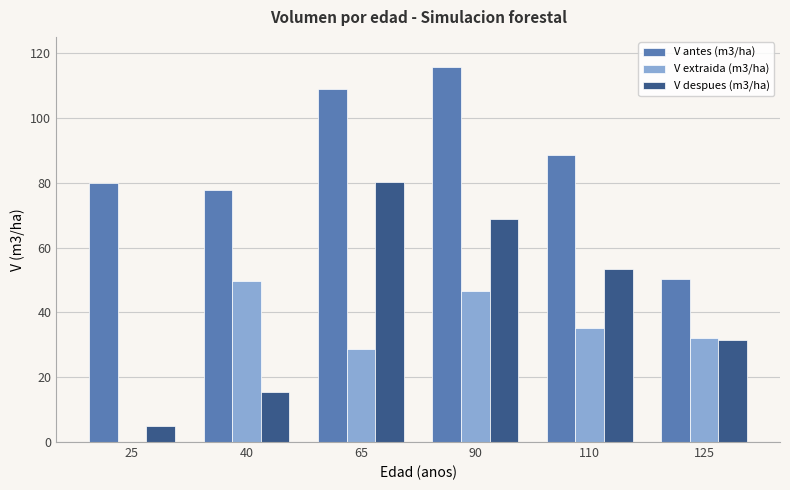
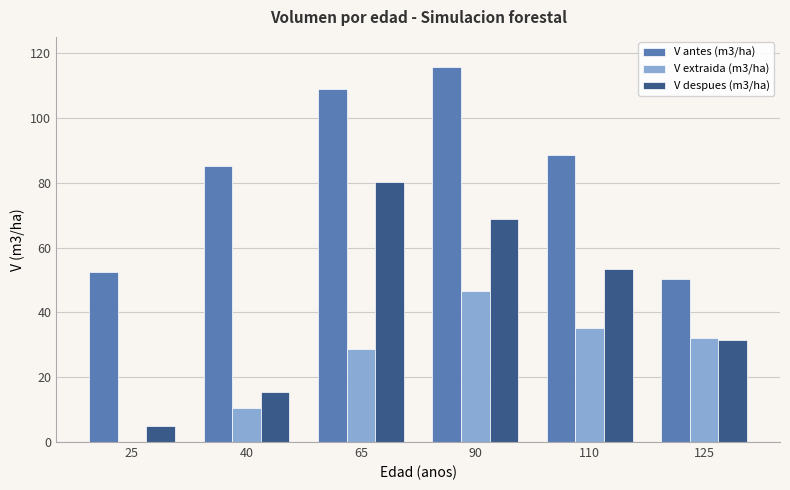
  {
    "V antes (m3/ha)": {
-     "25": 80,
-     "40": 78,
+     "25": 52,
+     "40": 85,
      "65": 109,
      "90": 116,
      "110": 89,
      "125": 50
    },
    "V extraida (m3/ha)": {
      "25": 0,
-     "40": 50,
+     "40": 10,
      "65": 29,
      "90": 47,
      "110": 35,
      "125": 32
    },
    "V despues (m3/ha)": {
      "25": 5,
      "40": 16,
      "65": 80,
      "90": 69,
      "110": 54,
      "125": 32
    }
  }
